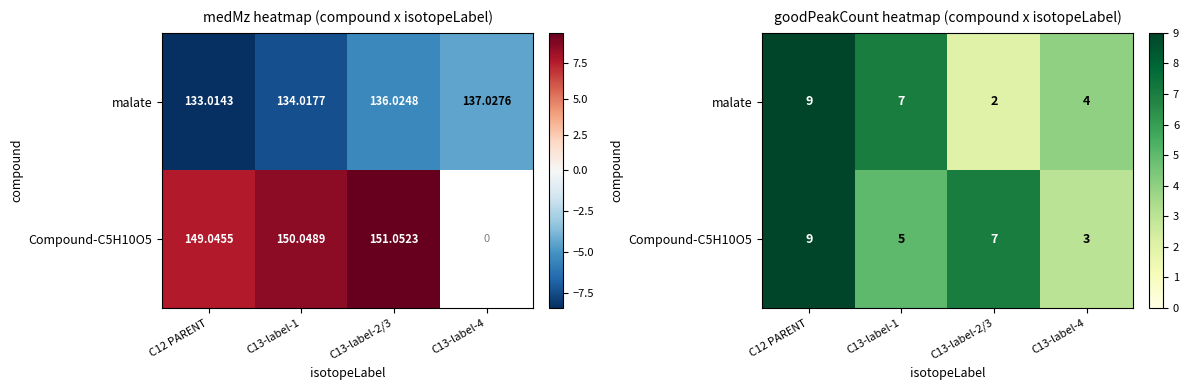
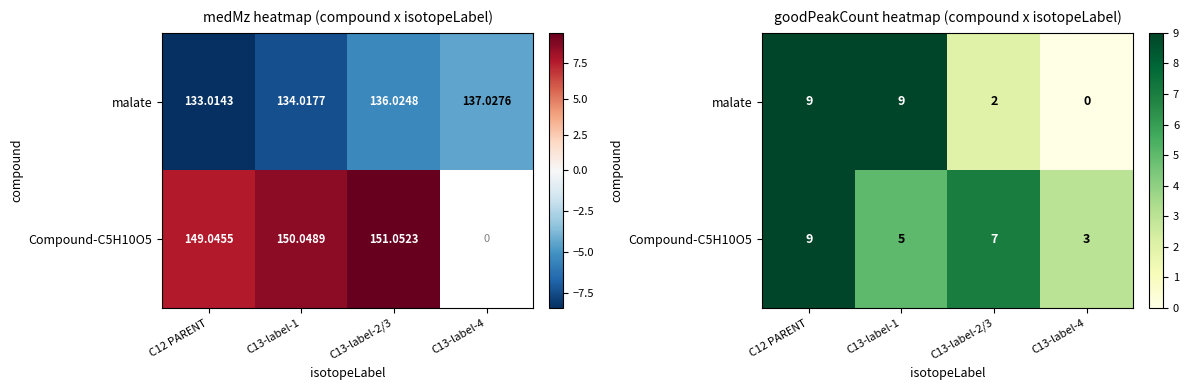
  {
    "medMz heatmap (compound x isotopeLabel)": {
      "malate": {
        "C12 PARENT": 133.0143,
        "C13-label-1": 134.0177,
        "C13-label-2/3": 136.0248,
        "C13-label-4": 137.0276
      },
      "Compound-C5H10O5": {
        "C12 PARENT": 149.0455,
        "C13-label-1": 150.0489,
        "C13-label-2/3": 151.0523
      }
    },
    "goodPeakCount heatmap (compound x isotopeLabel)": {
      "malate": {
        "C12 PARENT": 9,
-       "C13-label-1": 7,
+       "C13-label-1": 9,
        "C13-label-2/3": 2,
-       "C13-label-4": 4
+       "C13-label-4": 0
      },
      "Compound-C5H10O5": {
        "C12 PARENT": 9,
        "C13-label-1": 5,
        "C13-label-2/3": 7,
        "C13-label-4": 3
      }
    }
  }
